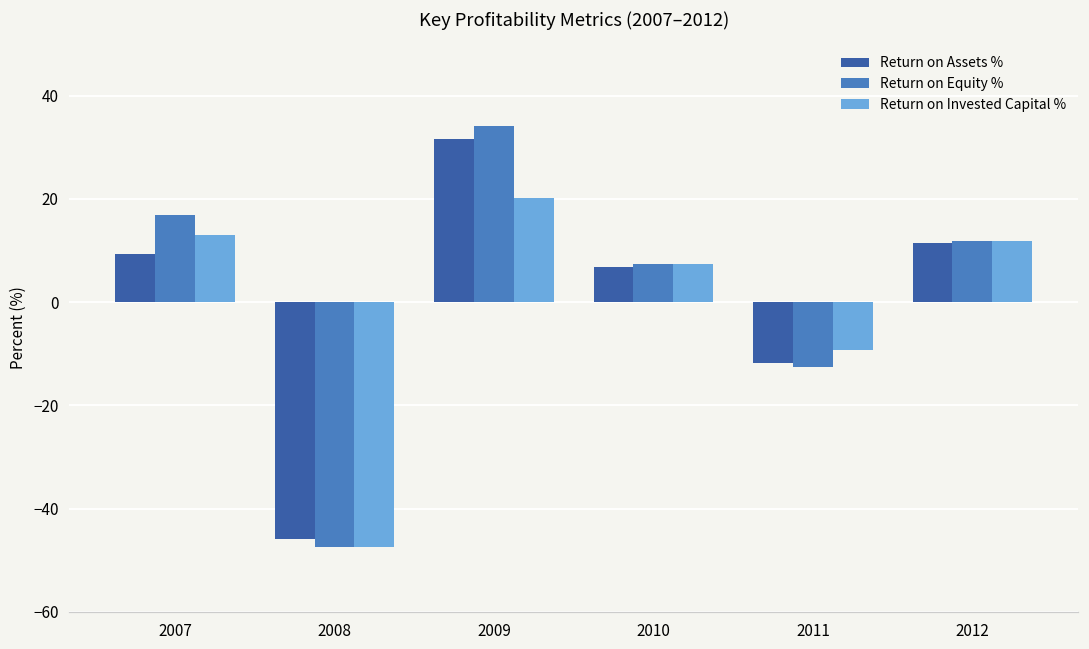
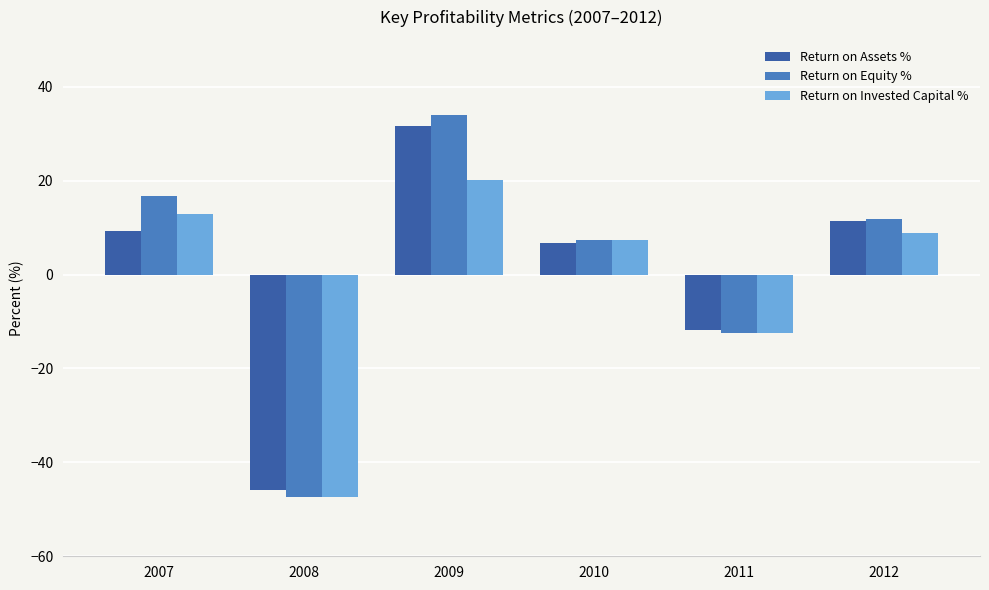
  {
    "Return on Invested Capital %": {
      "2007": 13,
      "2008": -47,
      "2009": 20,
      "2010": 7,
-     "2011": -9,
-     "2012": 12
+     "2011": -12,
+     "2012": 9
    }
  }
